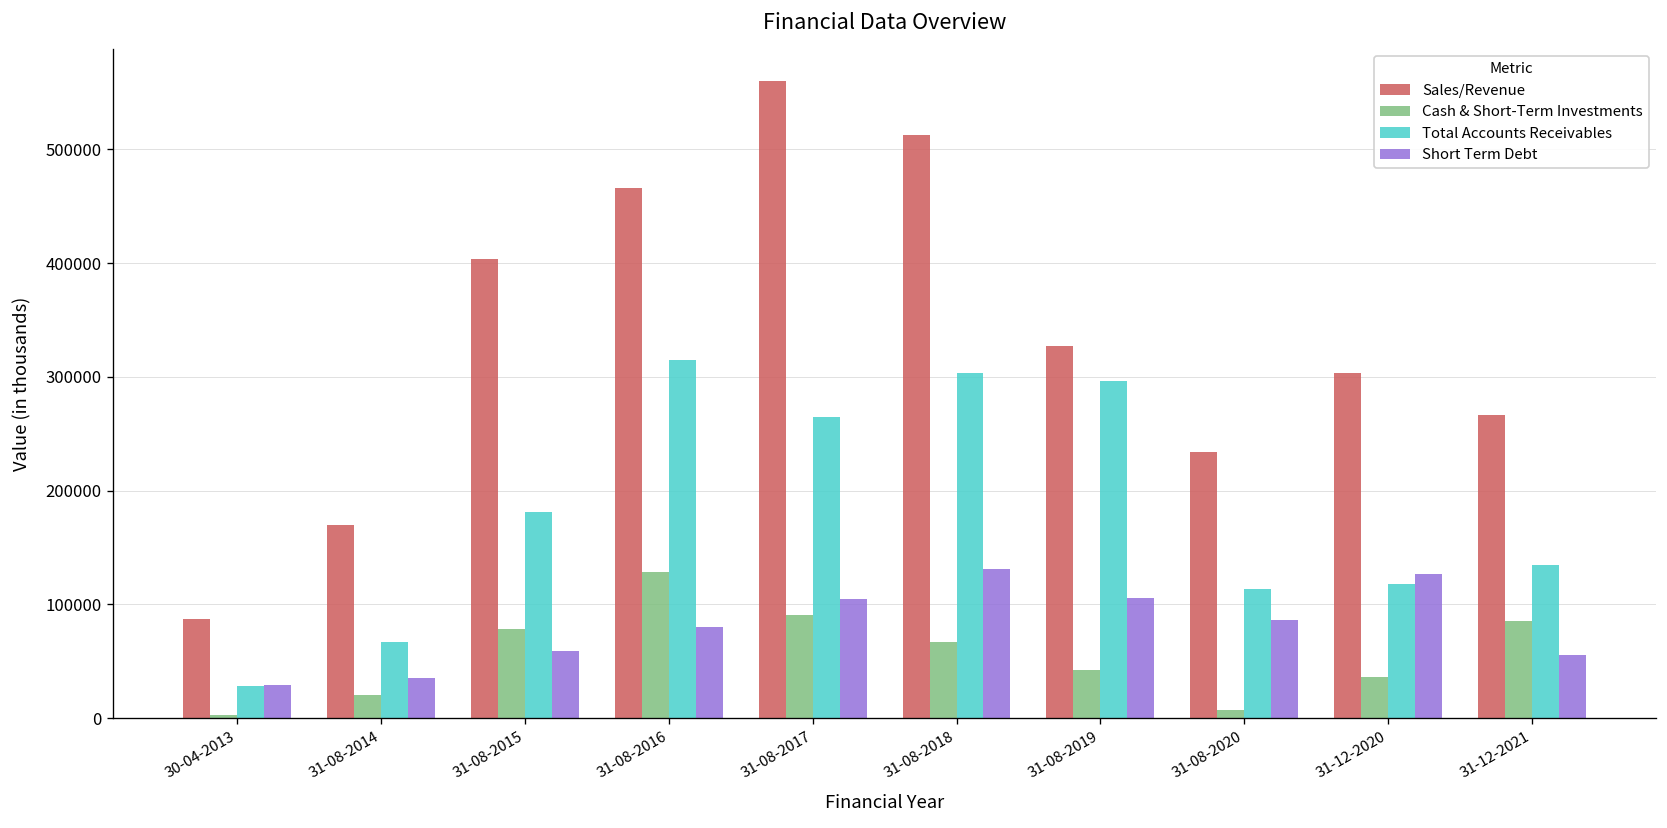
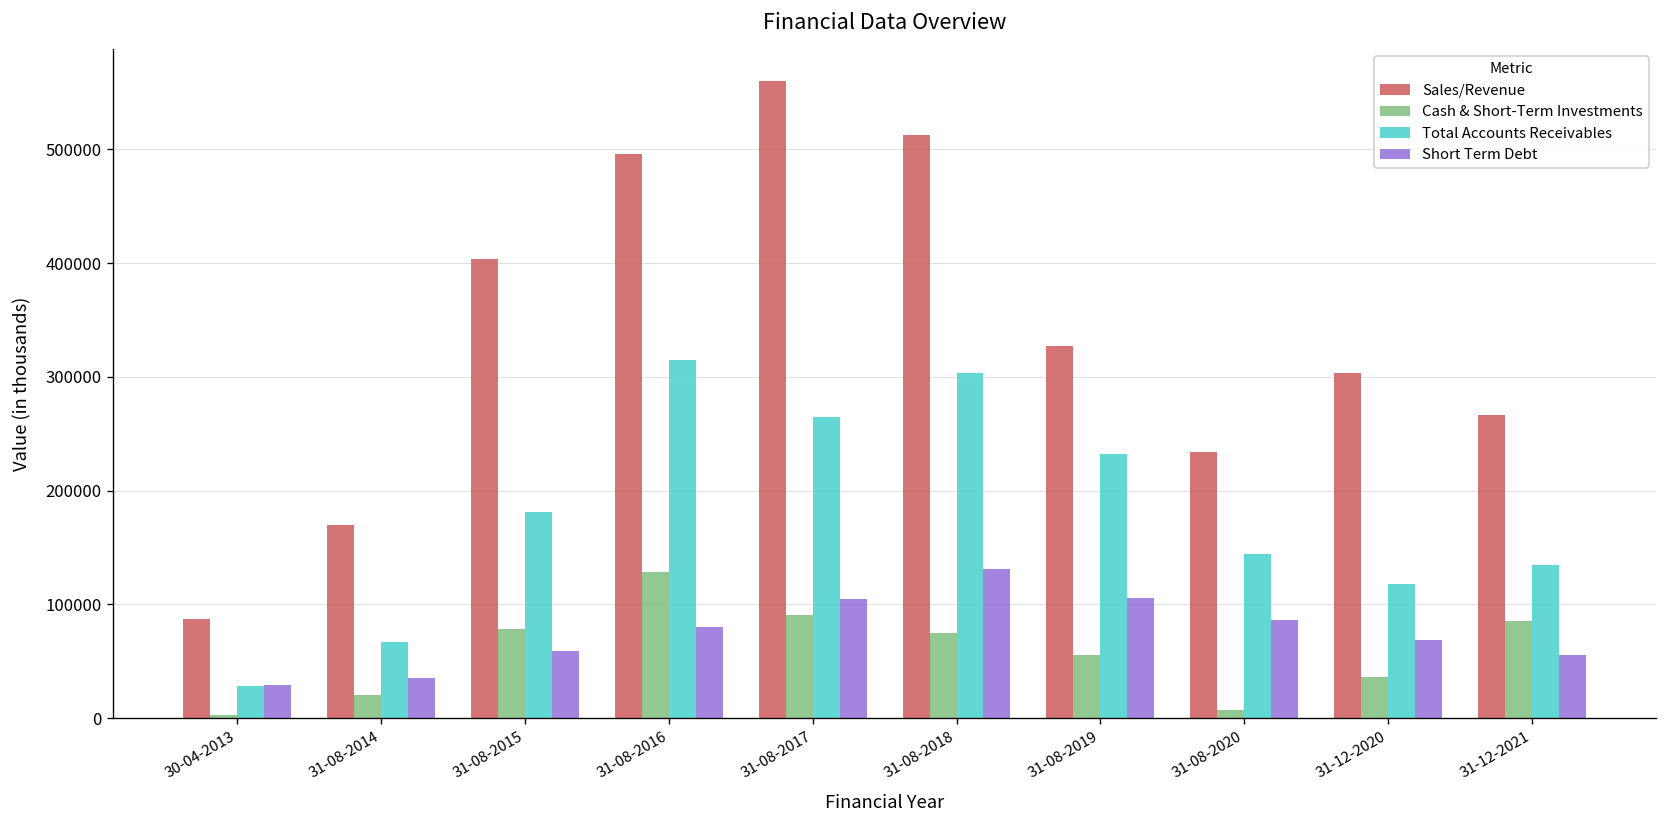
  {
    "Sales/Revenue": {
      "30-04-2013": 90000,
      "31-08-2014": 170000,
      "31-08-2015": 400000,
-     "31-08-2016": 470000,
+     "31-08-2016": 500000,
      "31-08-2017": 560000,
      "31-08-2018": 510000,
      "31-08-2019": 330000,
      "31-08-2020": 230000,
      "31-12-2020": 300000,
      "31-12-2021": 270000
    },
    "Cash & Short-Term Investments": {
      "30-04-2013": 0,
      "31-08-2014": 20000,
      "31-08-2015": 80000,
      "31-08-2016": 130000,
      "31-08-2017": 90000,
-     "31-08-2018": 70000,
-     "31-08-2019": 40000,
+     "31-08-2018": 80000,
+     "31-08-2019": 60000,
      "31-08-2020": 10000,
      "31-12-2020": 40000,
      "31-12-2021": 90000
    },
    "Total Accounts Receivables": {
      "30-04-2013": 30000,
      "31-08-2014": 70000,
      "31-08-2015": 180000,
      "31-08-2016": 310000,
      "31-08-2017": 270000,
      "31-08-2018": 300000,
-     "31-08-2019": 300000,
-     "31-08-2020": 110000,
+     "31-08-2019": 230000,
+     "31-08-2020": 140000,
      "31-12-2020": 120000,
      "31-12-2021": 130000
    },
    "Short Term Debt": {
      "30-04-2013": 30000,
      "31-08-2014": 40000,
      "31-08-2015": 60000,
      "31-08-2016": 80000,
      "31-08-2017": 100000,
      "31-08-2018": 130000,
      "31-08-2019": 110000,
      "31-08-2020": 90000,
-     "31-12-2020": 130000,
+     "31-12-2020": 70000,
      "31-12-2021": 60000
    }
  }
